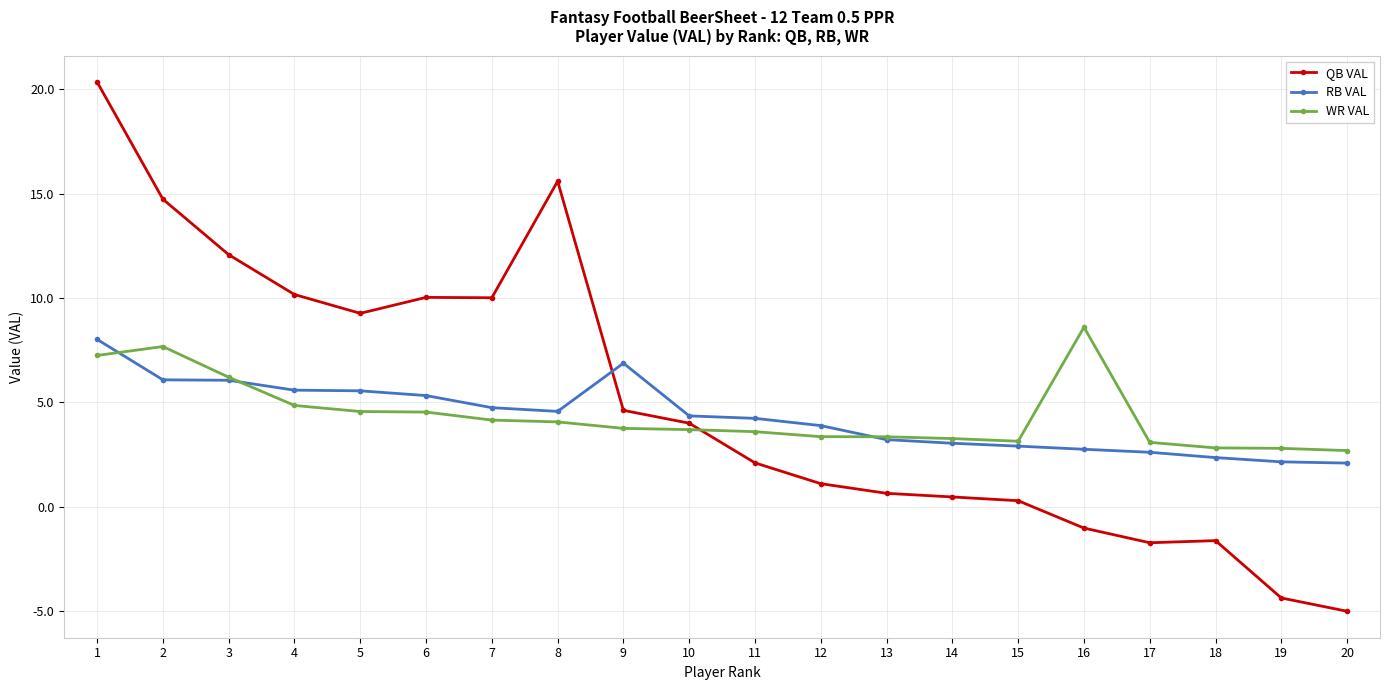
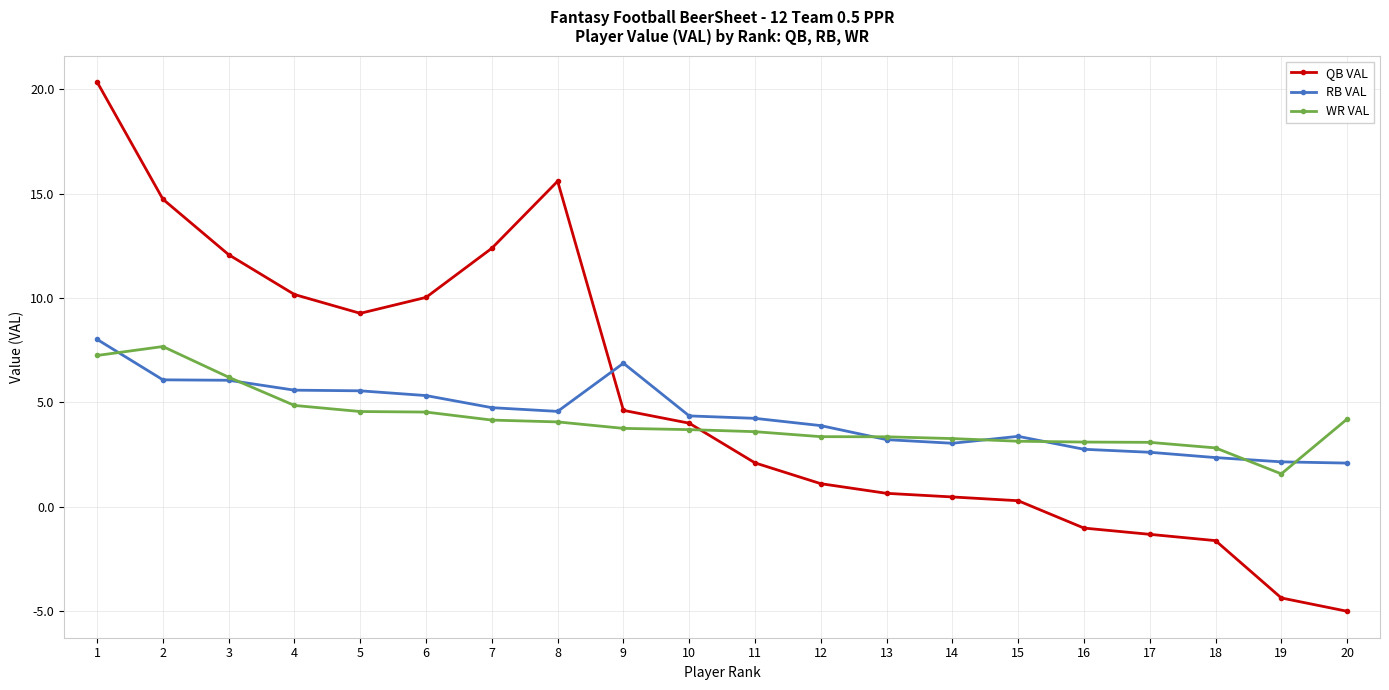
  {
    "QB VAL": {
      "1": 20.4,
      "2": 14.7,
      "3": 12.1,
      "4": 10.2,
      "5": 9.3,
      "6": 10.0,
-     "7": 10.0,
+     "7": 12.4,
      "8": 15.6,
      "9": 4.6,
      "10": 4.0,
      "11": 2.1,
      "12": 1.1,
      "13": 0.6,
      "14": 0.5,
      "15": 0.3,
      "16": -1.0,
-     "17": -1.7,
+     "17": -1.3,
      "18": -1.6,
      "19": -4.4,
      "20": -5.0
    },
    "RB VAL": {
      "1": 8.0,
      "2": 6.1,
      "3": 6.1,
      "4": 5.6,
      "5": 5.6,
      "6": 5.3,
      "7": 4.7,
      "8": 4.6,
      "9": 6.9,
      "10": 4.4,
      "11": 4.2,
      "12": 3.9,
      "13": 3.2,
      "14": 3.0,
-     "15": 2.9,
+     "15": 3.4,
      "16": 2.8,
      "17": 2.6,
      "18": 2.4,
      "19": 2.2,
      "20": 2.1
    },
    "WR VAL": {
      "1": 7.3,
      "2": 7.7,
      "3": 6.2,
      "4": 4.9,
      "5": 4.6,
      "6": 4.5,
      "7": 4.2,
      "8": 4.1,
      "9": 3.8,
      "10": 3.7,
      "11": 3.6,
      "12": 3.4,
      "13": 3.4,
      "14": 3.3,
      "15": 3.1,
-     "16": 8.6,
+     "16": 3.1,
      "17": 3.1,
      "18": 2.8,
-     "19": 2.8,
-     "20": 2.7
+     "19": 1.6,
+     "20": 4.2
    }
  }
